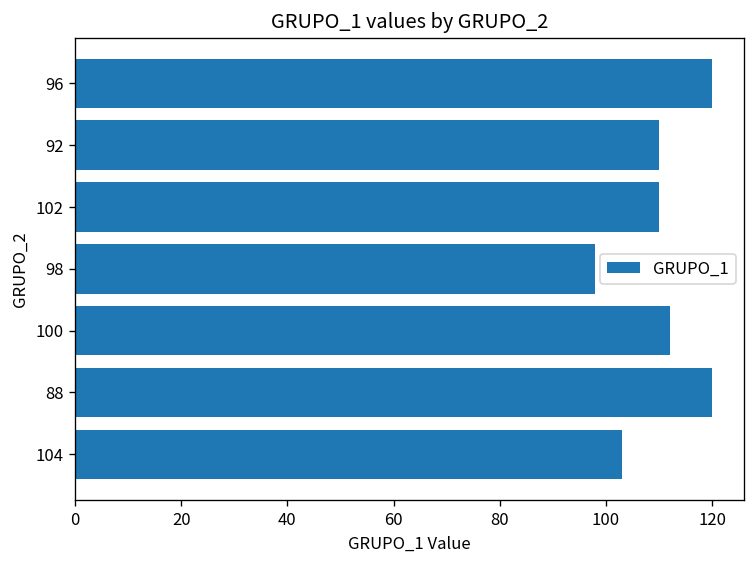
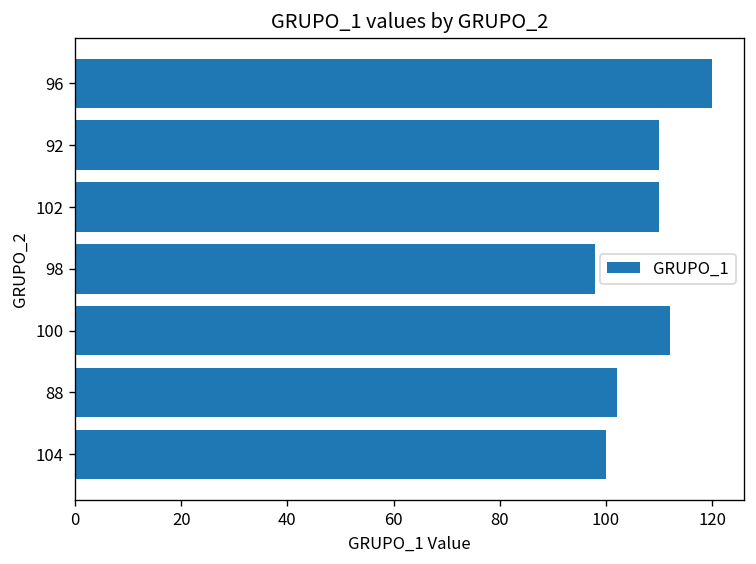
  {
    "92": 110,
    "102": 110,
    "98": 98,
-   "88": 120,
-   "104": 103
+   "88": 102,
+   "104": 100
  }
